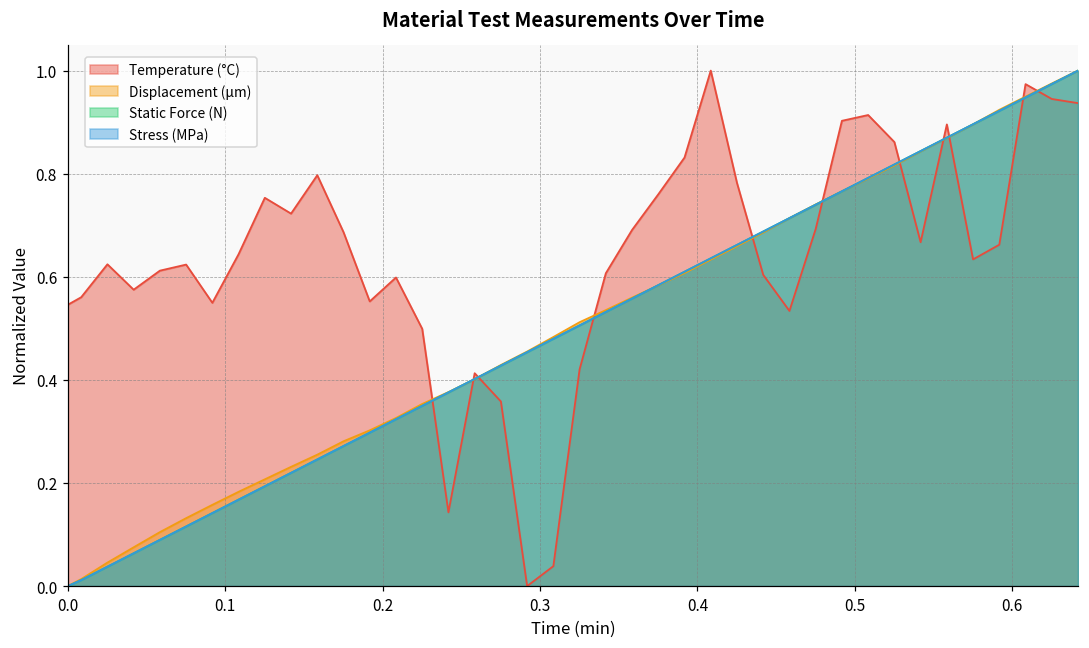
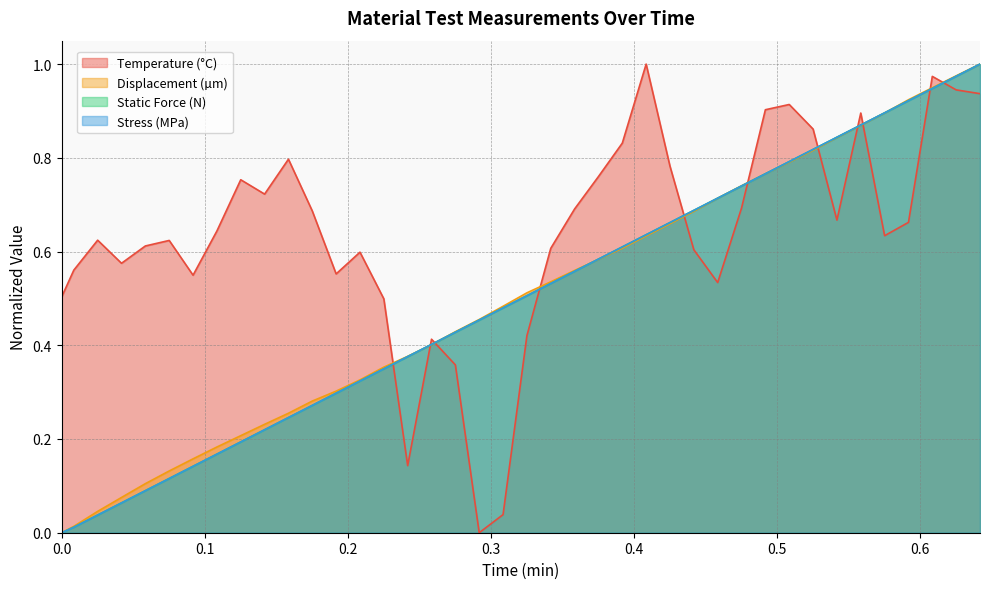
  {
    "Temperature (°C)": {
-     "0.0": 0.55
+     "0.0": 0.50
    }
  }
